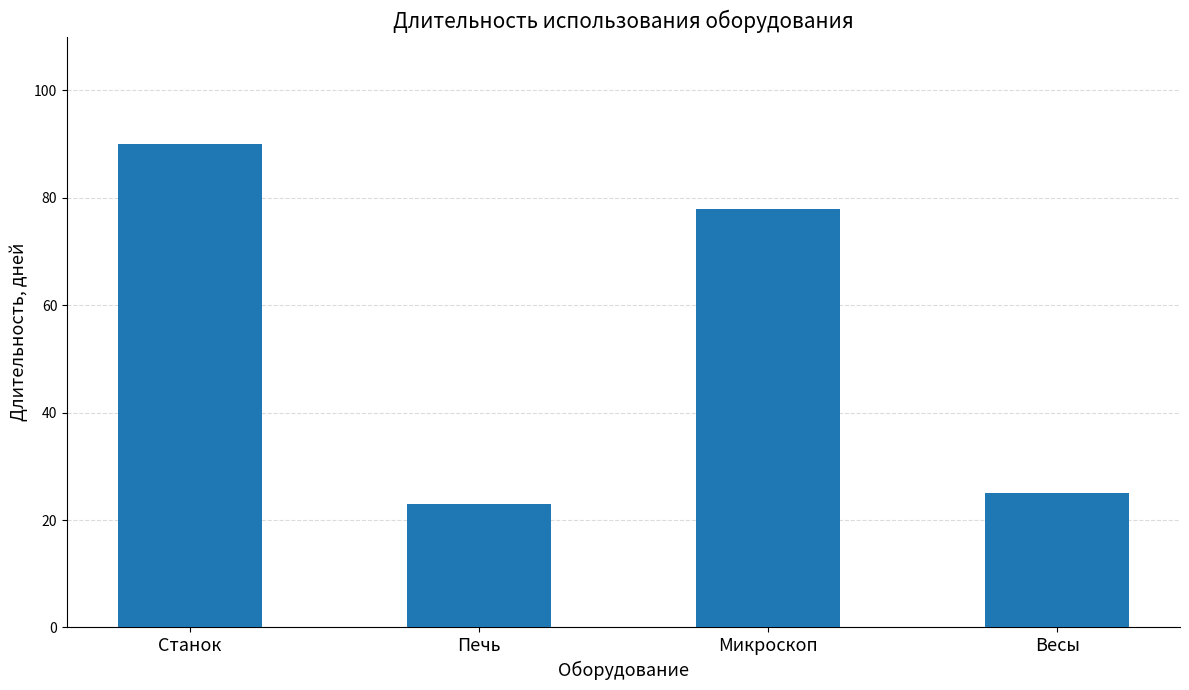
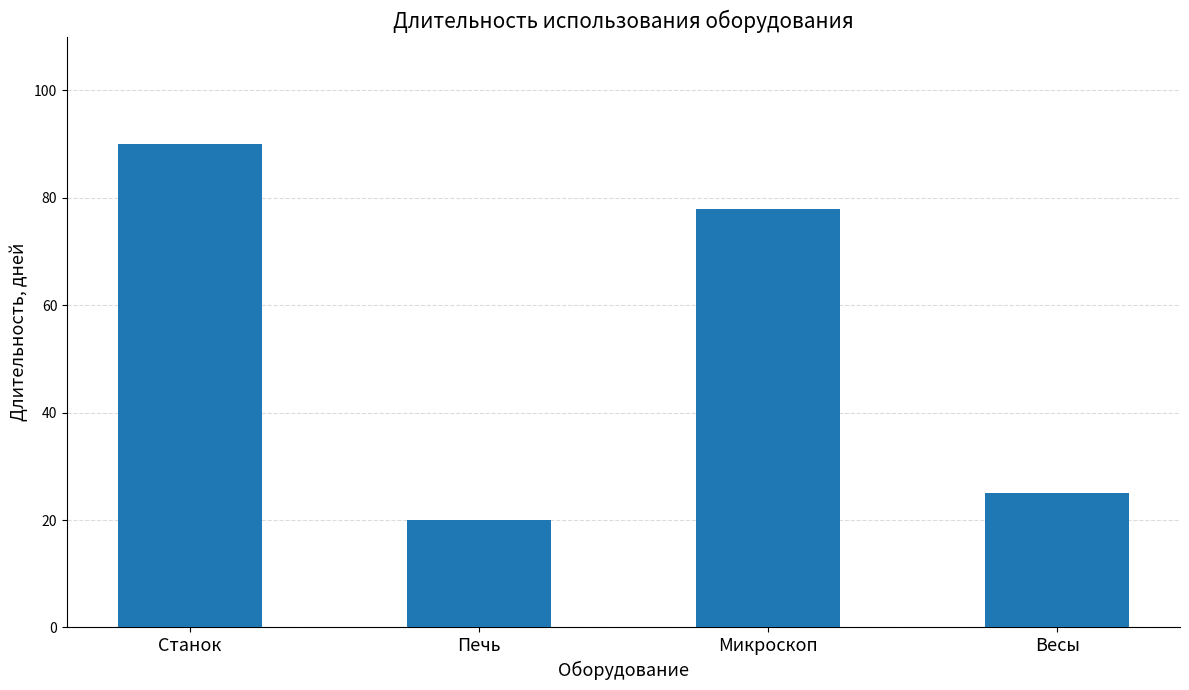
  {
    "Станок": 90,
-   "Печь": 23,
+   "Печь": 20,
    "Микроскоп": 78,
    "Весы": 25
  }
